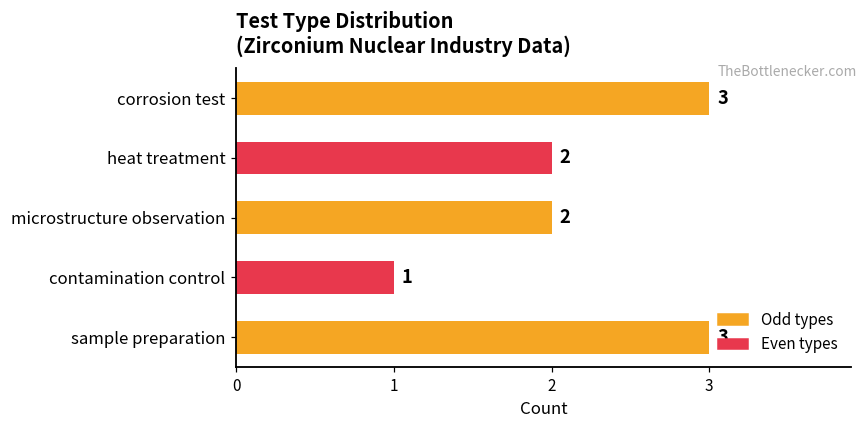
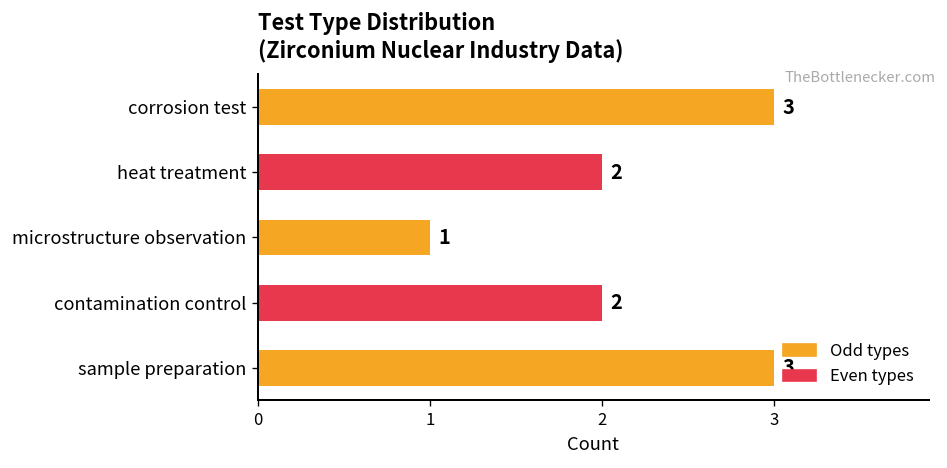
  {
    "corrosion test": 3,
    "heat treatment": 2,
-   "microstructure observation": 2,
-   "contamination control": 1,
+   "microstructure observation": 1,
+   "contamination control": 2,
    "sample preparation": 3
  }
